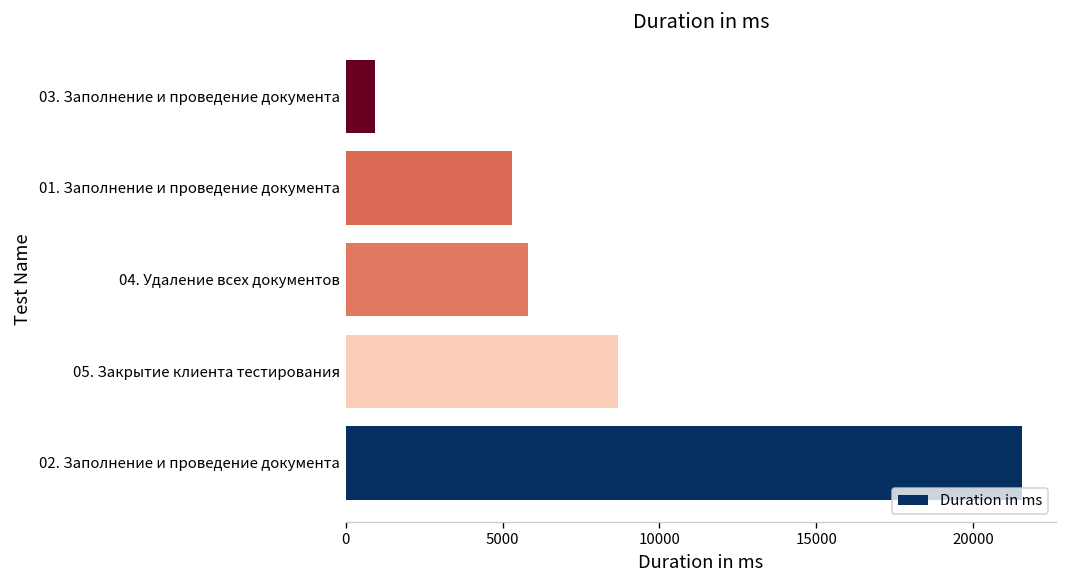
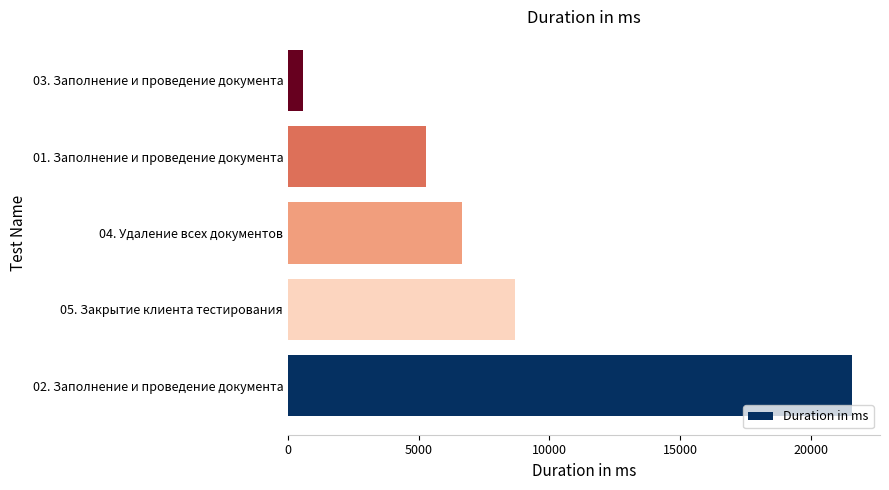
  {
-   "03. Заполнение и проведение документа": 900,
+   "03. Заполнение и проведение документа": 600,
    "01. Заполнение и проведение документа": 5300,
-   "04. Удаление всех документов": 5800,
+   "04. Удаление всех документов": 6700,
    "05. Закрытие клиента тестирования": 8700,
    "02. Заполнение и проведение документа": 21600
  }
